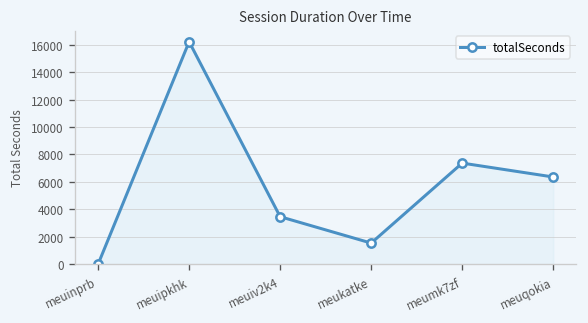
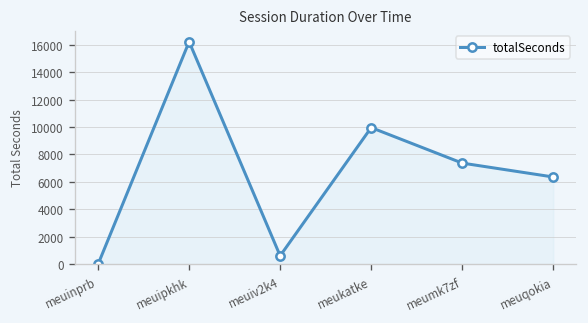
  {
    "meuinprb": 0,
    "meuipkhk": 16200,
-   "meuiv2k4": 3500,
-   "meukatke": 1500,
+   "meuiv2k4": 600,
+   "meukatke": 10000,
    "meumk7zf": 7400,
    "meuqokia": 6400
  }
